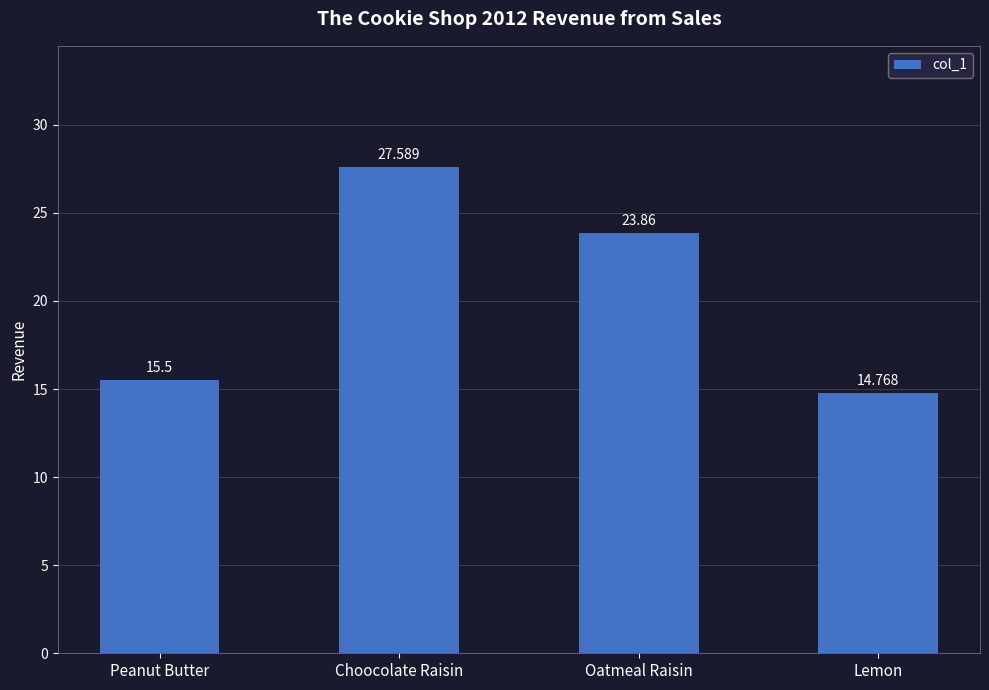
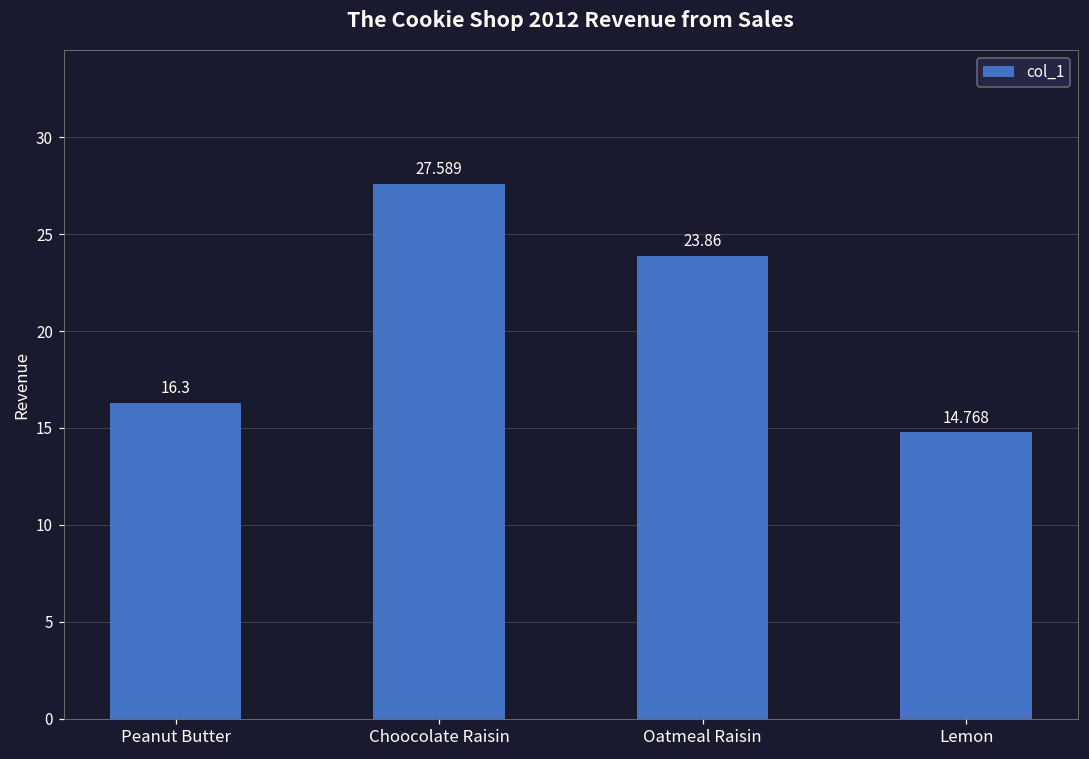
  {
-   "Peanut Butter": 15.5,
+   "Peanut Butter": 16.3,
    "Choocolate Raisin": 27.589,
    "Oatmeal Raisin": 23.86,
    "Lemon": 14.768
  }
